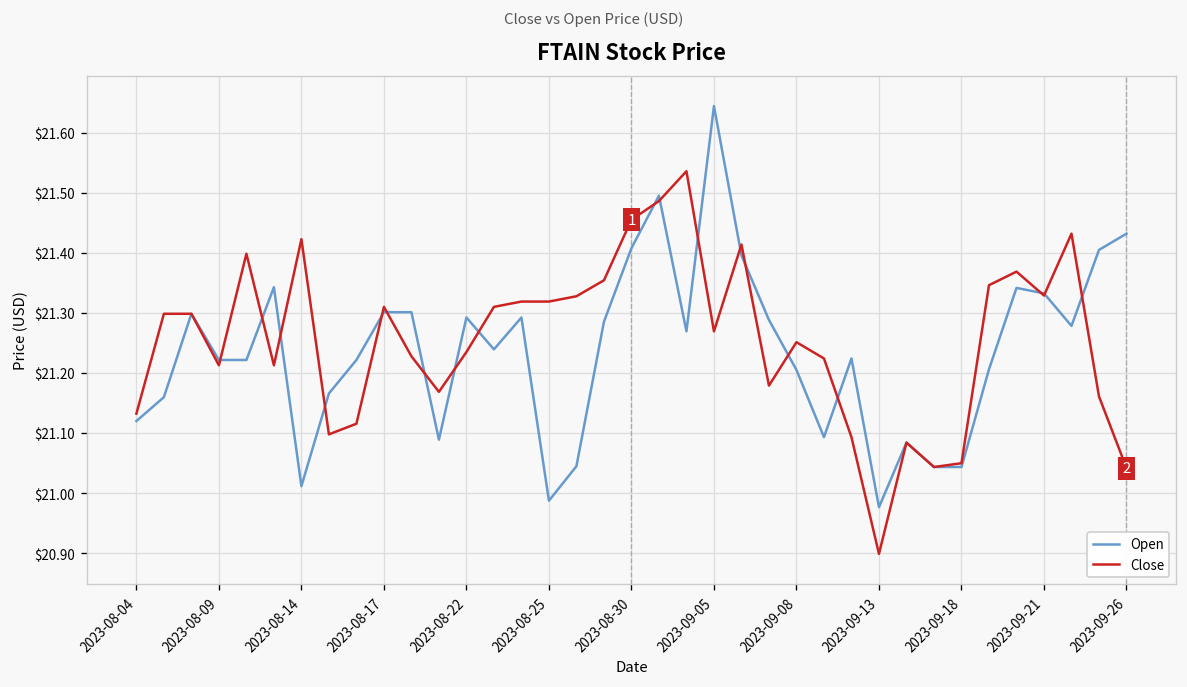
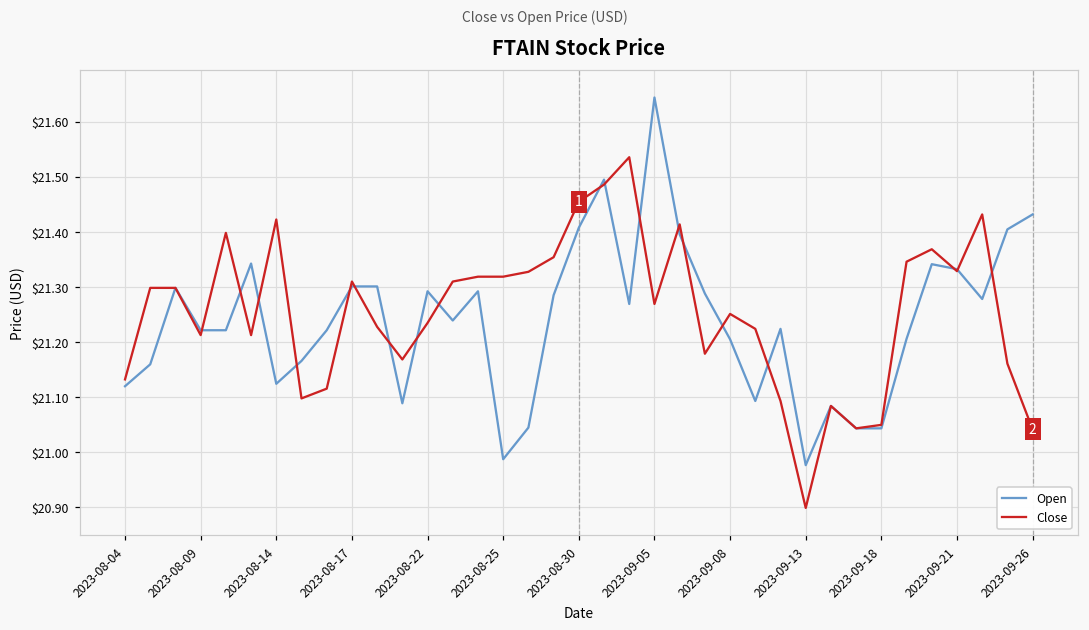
  {
    "Open": {
      "2023-08-04": "$21.12",
      "2023-08-09": "$21.22",
-     "2023-08-14": "$21.01",
+     "2023-08-14": "$21.12",
      "2023-08-17": "$21.30",
      "2023-08-22": "$21.29",
      "2023-08-25": "$20.99",
      "2023-08-30": "$21.41",
      "2023-09-05": "$21.64",
      "2023-09-08": "$21.21",
      "2023-09-13": "$20.98",
      "2023-09-18": "$21.04",
      "2023-09-26": "$21.43"
    },
    "Close": {
      "2023-08-04": "$21.13",
      "2023-08-09": "$21.21",
      "2023-08-14": "$21.42",
      "2023-08-17": "$21.31",
      "2023-08-22": "$21.23",
      "2023-08-25": "$21.32",
      "2023-09-05": "$21.27",
      "2023-09-08": "$21.25",
      "2023-09-13": "$20.90",
      "2023-09-18": "$21.05"
    }
  }
